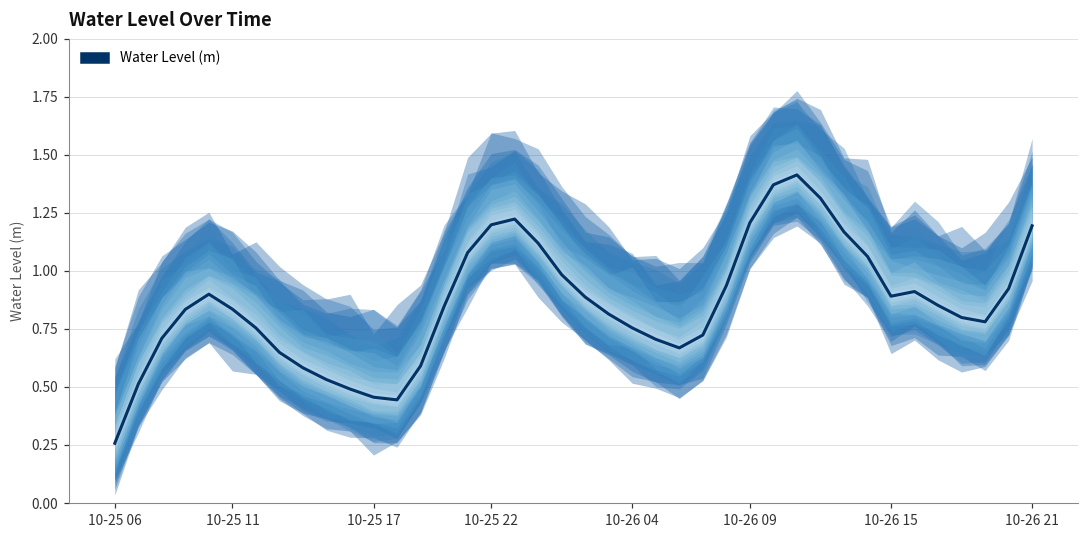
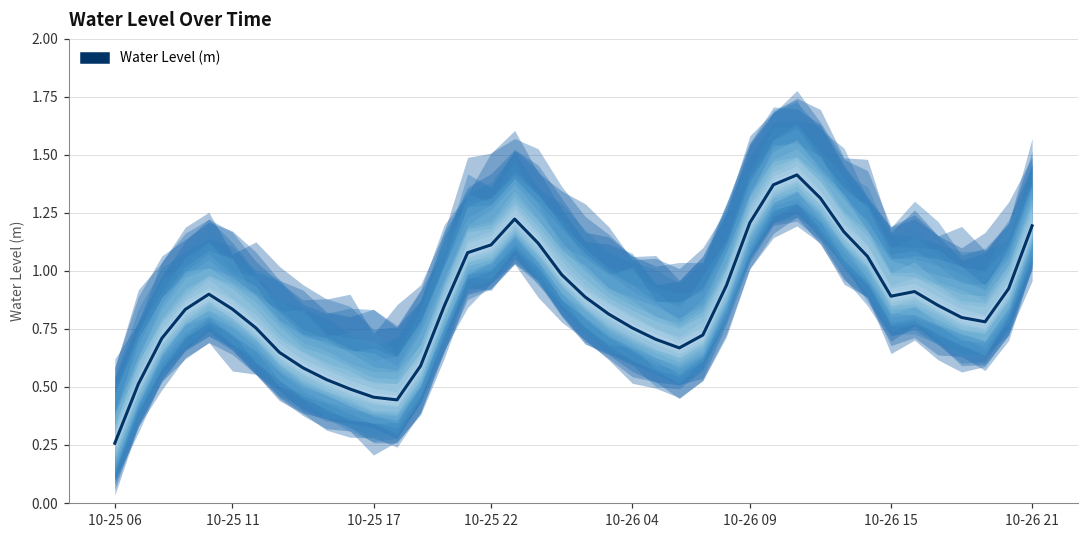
  {
    "Water Level (m)": {
      "10-25 06": 0.26,
      "10-25 11": 0.83,
      "10-25 17": 0.46,
-     "10-25 22": 1.20,
+     "10-25 22": 1.11,
      "10-26 04": 0.75,
      "10-26 09": 1.21,
      "10-26 15": 0.89,
      "10-26 21": 1.19
    }
  }
